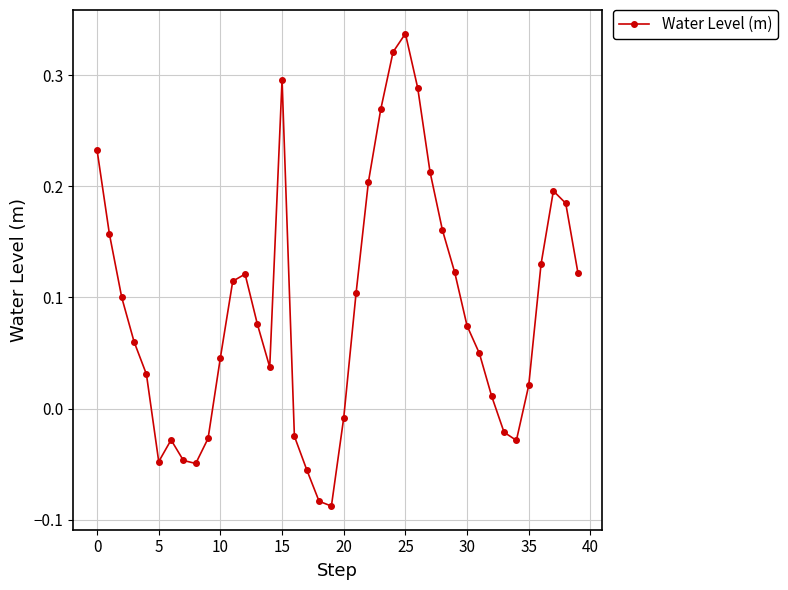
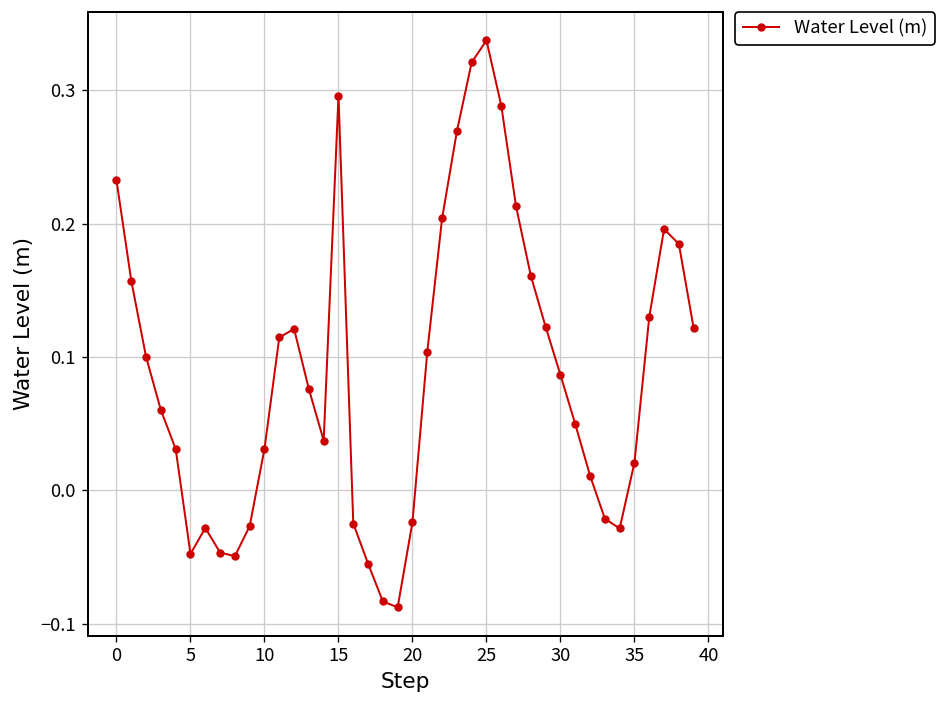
  {
    "0": 0.232,
    "5": -0.048,
-   "10": 0.046,
+   "10": 0.031,
    "15": 0.296,
-   "20": -0.008,
+   "20": -0.024,
    "25": 0.337,
-   "30": 0.074,
+   "30": 0.086,
    "35": 0.021
  }
